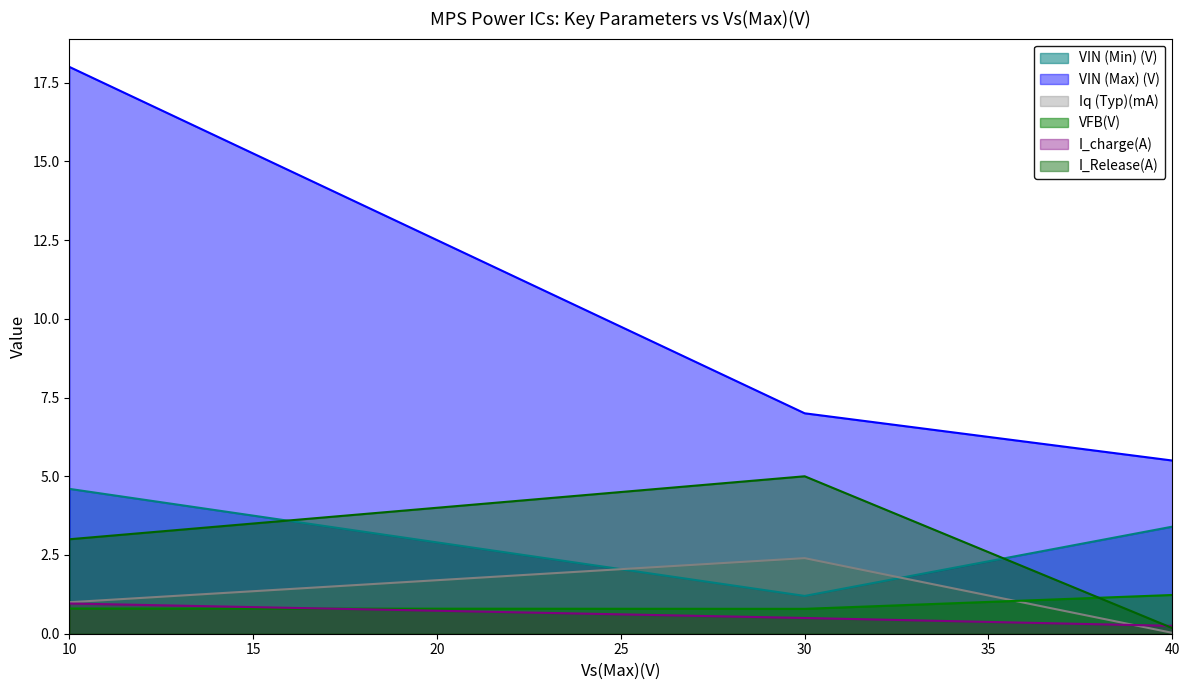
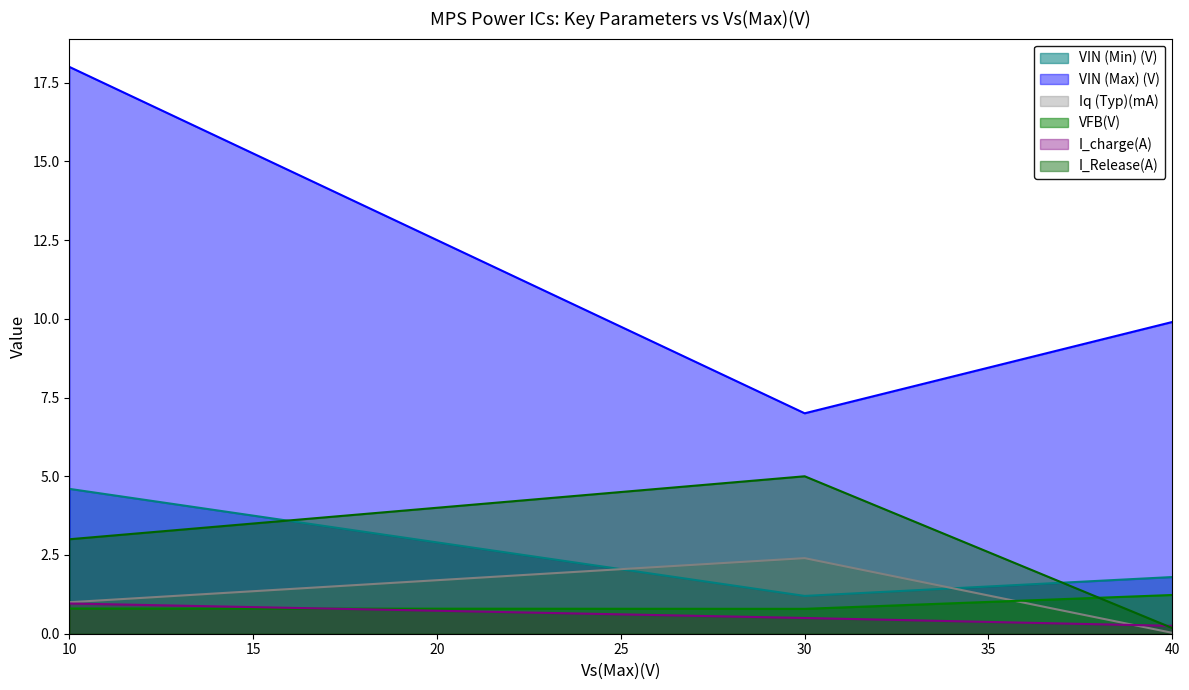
  {
    "VIN (Min) (V)": {
      "10": 4.6,
      "30": 1.2,
-     "40": 3.4
+     "40": 1.8
    },
    "VIN (Max) (V)": {
      "10": 18.0,
      "30": 7.0,
-     "40": 5.5
+     "40": 9.9
    },
    "Iq (Typ)(mA)": {
      "30": 2.4,
      "40": 0.0
    },
    "I_charge(A)": {
      "30": 0.5
    }
  }
